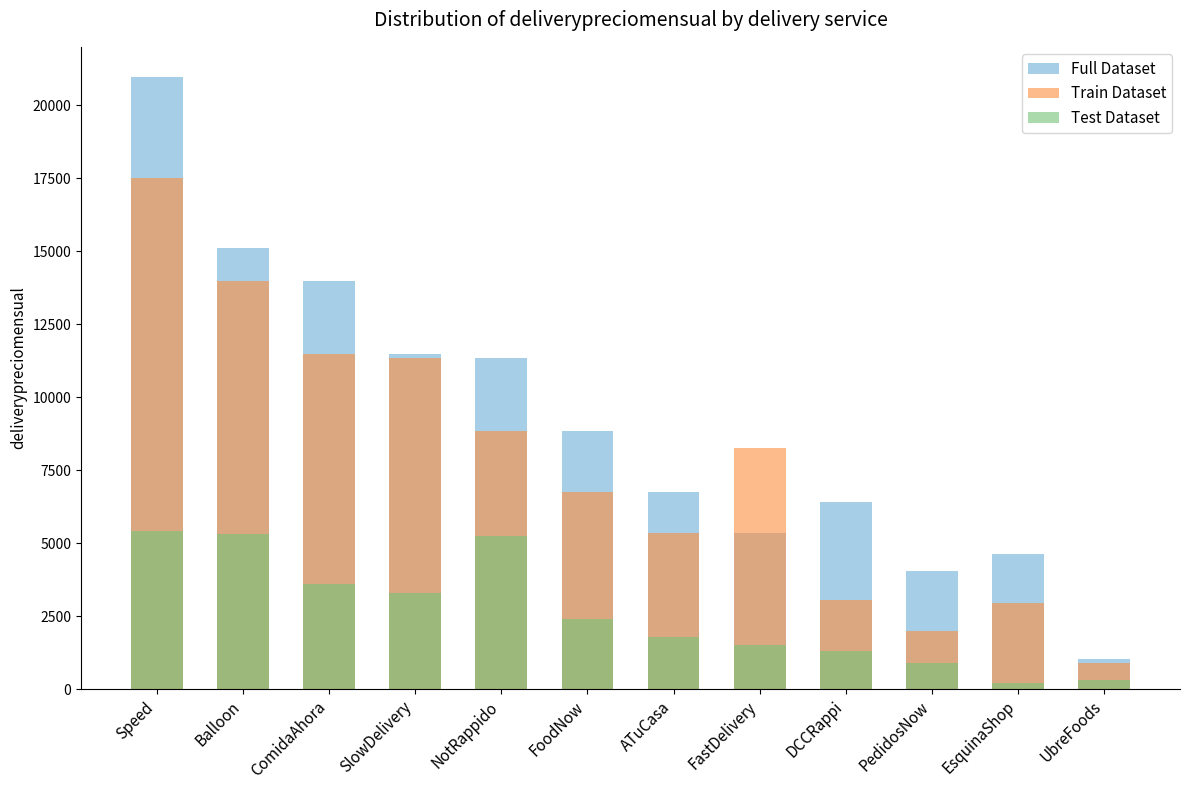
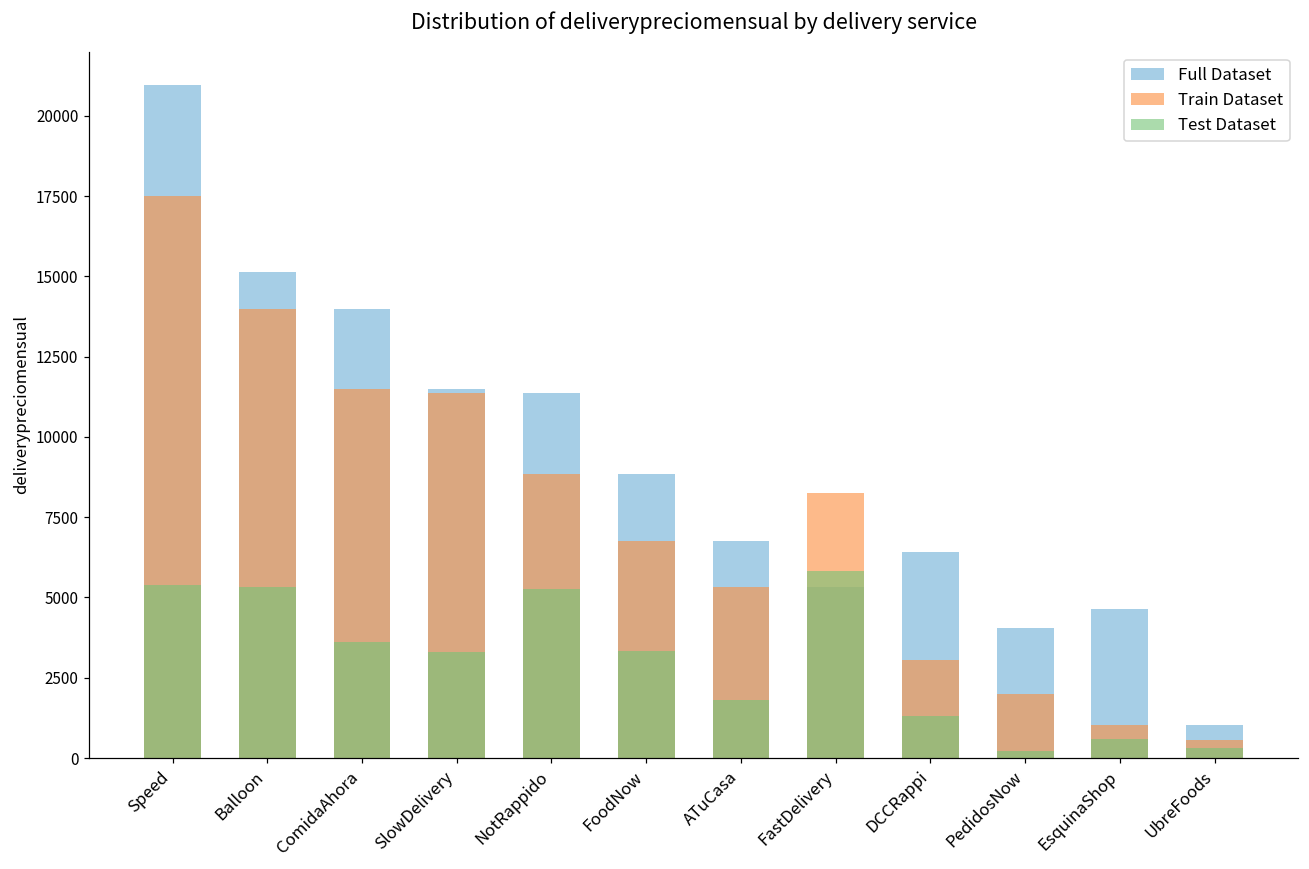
  {
    "Full Dataset": {
      "Speed": 21000,
      "Balloon": 15100,
      "ComidaAhora": 14000,
      "SlowDelivery": 11500,
      "NotRappido": 11400,
      "FoodNow": 8800,
      "ATuCasa": 6800,
      "DCCRappi": 6400,
      "PedidosNow": 4000,
      "EsquinaShop": 4600,
      "UbreFoods": 1000
    },
    "Train Dataset": {
      "FastDelivery": 8300,
-     "EsquinaShop": 2900,
-     "UbreFoods": 900
+     "EsquinaShop": 1000,
+     "UbreFoods": 600
    },
    "Test Dataset": {
-     "FoodNow": 2400,
-     "FastDelivery": 1500,
-     "PedidosNow": 900,
-     "EsquinaShop": 200
+     "FoodNow": 3300,
+     "FastDelivery": 5800,
+     "PedidosNow": 200,
+     "EsquinaShop": 600
    }
  }
